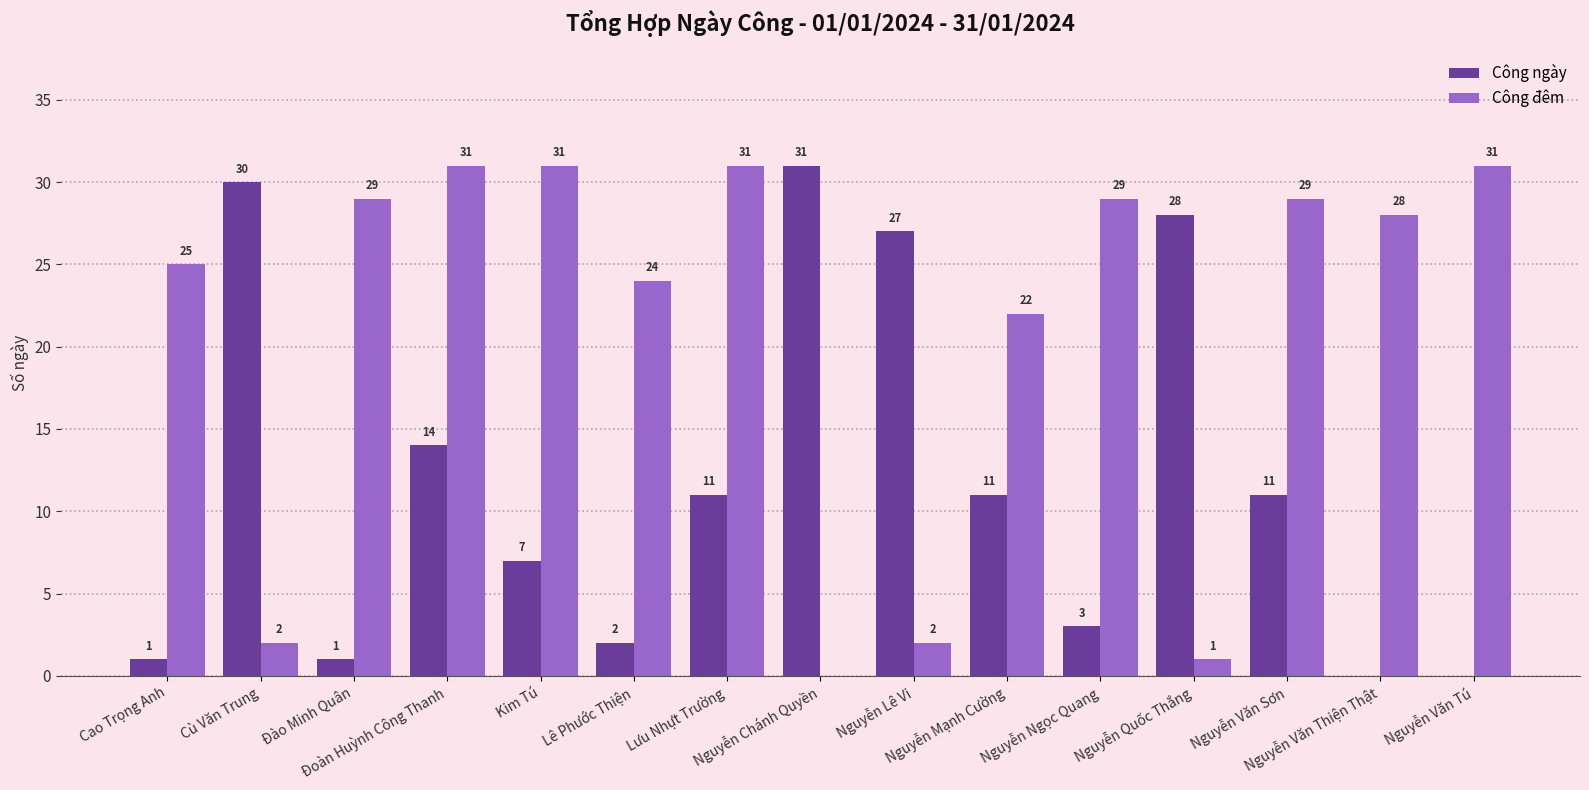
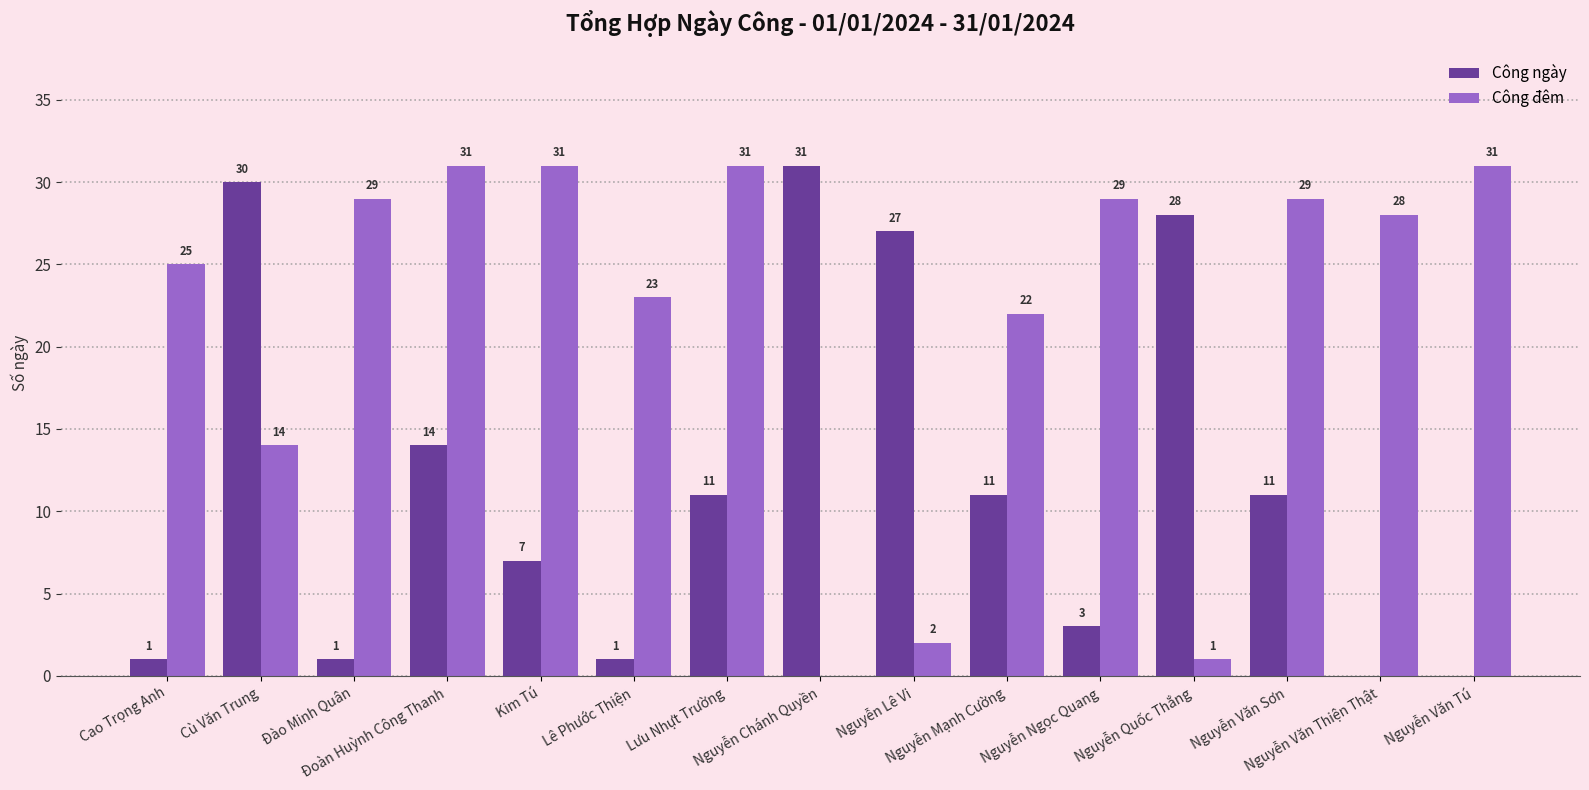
  {
    "Công ngày": {
      "Cao Trọng Anh": 1,
      "Cù Văn Trung": 30,
      "Đào Minh Quân": 1,
      "Đoàn Huỳnh Công Thanh": 14,
      "Kim Tú": 7,
-     "Lê Phước Thiện": 2,
+     "Lê Phước Thiện": 1,
      "Lưu Nhựt Trường": 11,
      "Nguyễn Chánh Quyền": 31,
      "Nguyễn Lê Vi": 27,
      "Nguyễn Mạnh Cường": 11,
      "Nguyễn Ngọc Quang": 3,
      "Nguyễn Quốc Thắng": 28,
      "Nguyễn Văn Sơn": 11
    },
    "Công đêm": {
      "Cao Trọng Anh": 25,
-     "Cù Văn Trung": 2,
+     "Cù Văn Trung": 14,
      "Đào Minh Quân": 29,
      "Đoàn Huỳnh Công Thanh": 31,
      "Kim Tú": 31,
-     "Lê Phước Thiện": 24,
+     "Lê Phước Thiện": 23,
      "Lưu Nhựt Trường": 31,
      "Nguyễn Lê Vi": 2,
      "Nguyễn Mạnh Cường": 22,
      "Nguyễn Ngọc Quang": 29,
      "Nguyễn Quốc Thắng": 1,
      "Nguyễn Văn Sơn": 29,
      "Nguyễn Văn Thiện Thật": 28,
      "Nguyễn Văn Tú": 31
    }
  }
